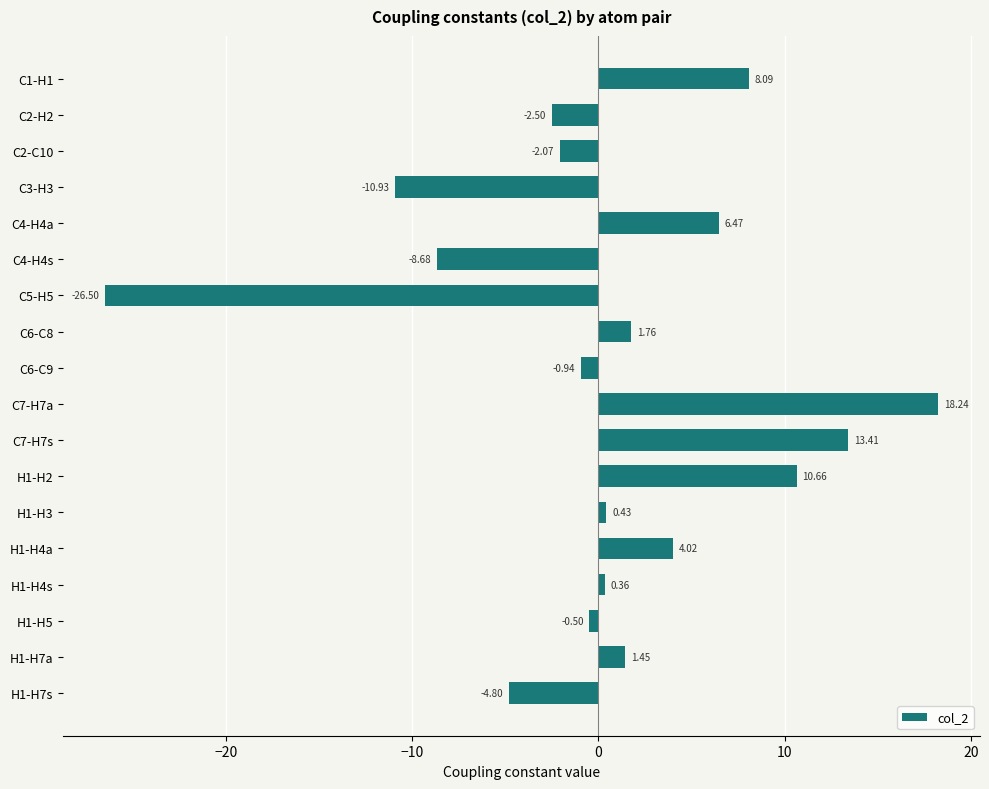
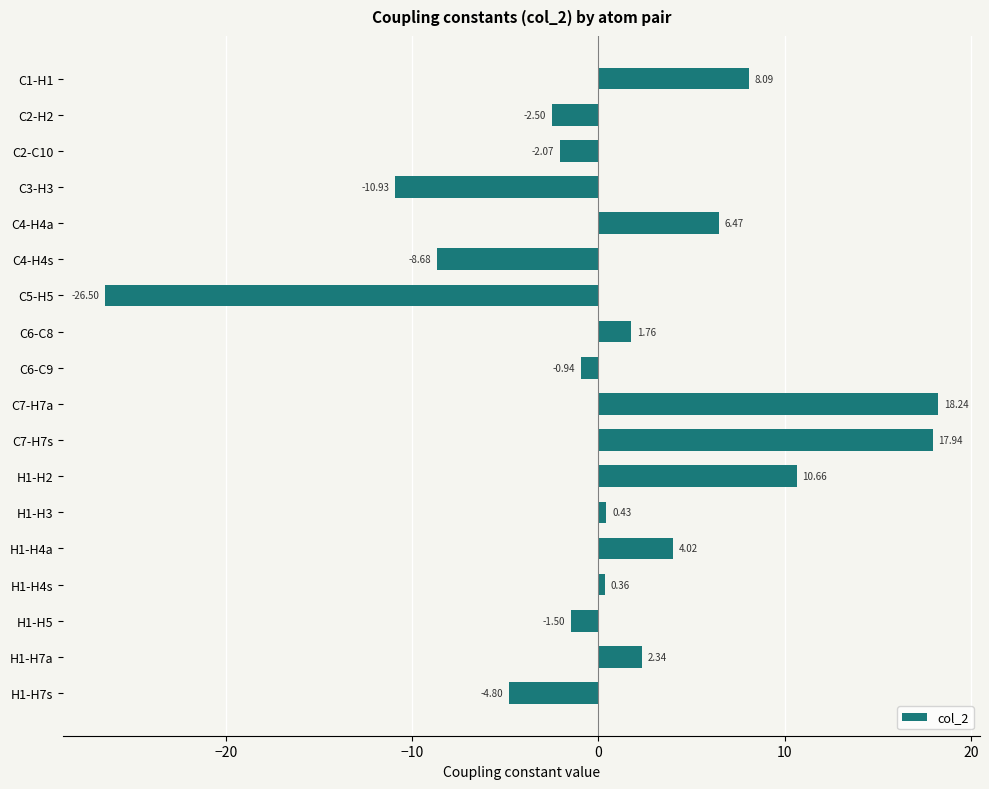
  {
    "C1-H1": 8.09,
    "C2-H2": -2.50,
    "C2-C10": -2.07,
    "C3-H3": -10.93,
    "C4-H4a": 6.47,
    "C4-H4s": -8.68,
    "C5-H5": -26.50,
    "C6-C8": 1.76,
    "C6-C9": -0.94,
    "C7-H7a": 18.24,
-   "C7-H7s": 13.41,
+   "C7-H7s": 17.94,
    "H1-H2": 10.66,
    "H1-H3": 0.43,
    "H1-H4a": 4.02,
    "H1-H4s": 0.36,
-   "H1-H5": -0.50,
-   "H1-H7a": 1.45,
+   "H1-H5": -1.50,
+   "H1-H7a": 2.34,
    "H1-H7s": -4.80
  }
